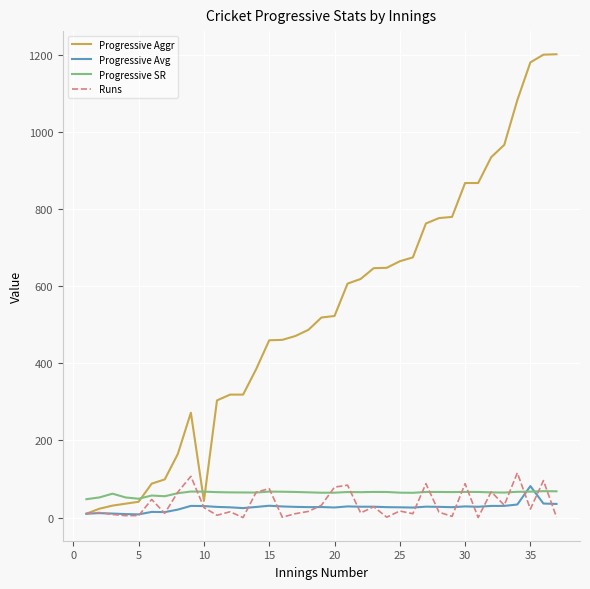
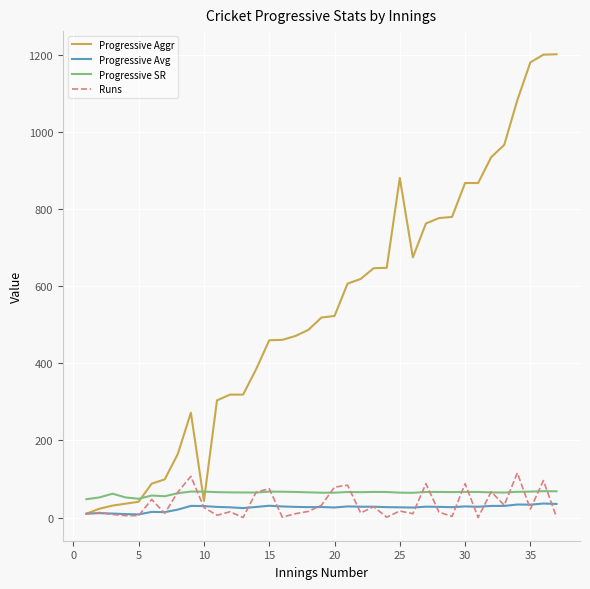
  {
    "Progressive Aggr": {
      "5": 40,
      "10": 40,
      "15": 460,
      "20": 520,
-     "25": 670,
+     "25": 880,
      "30": 870,
      "35": 1180
    },
    "Progressive Avg": {
      "15": 30,
      "20": 30,
      "25": 30,
      "30": 30,
-     "35": 80
+     "35": 30
    },
    "Progressive SR": {
      "5": 50,
      "10": 70,
      "15": 70,
      "20": 60,
      "25": 60,
      "30": 70,
      "35": 70
    },
    "Runs": {
      "15": 80,
      "20": 80,
      "25": 20,
      "30": 90,
      "35": 20
    }
  }
